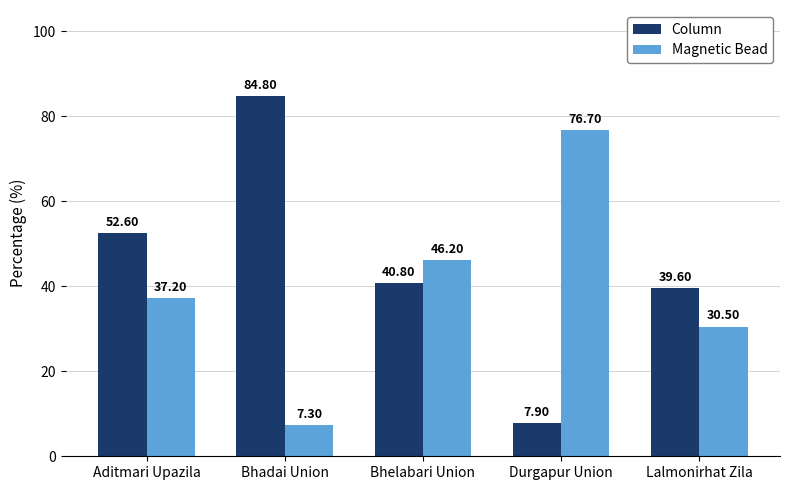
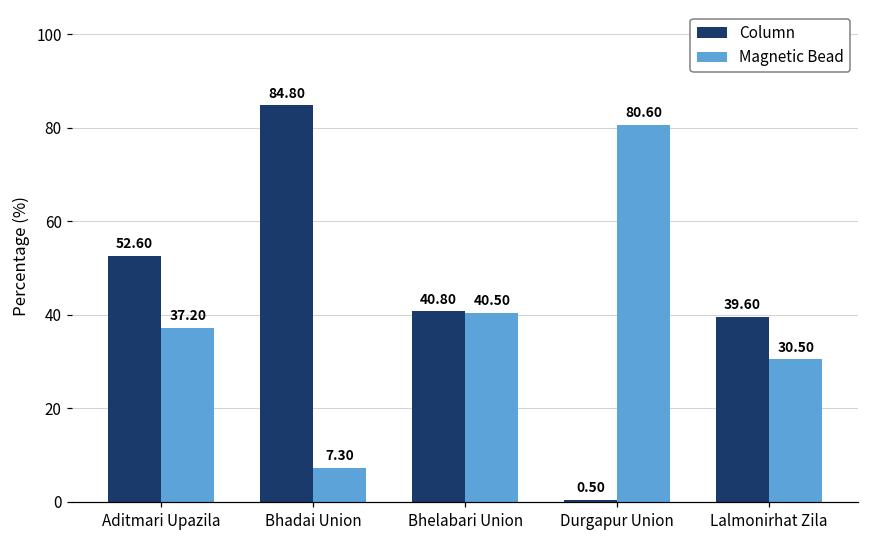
  {
    "Column": {
      "Aditmari Upazila": 52.60,
      "Bhadai Union": 84.80,
      "Bhelabari Union": 40.80,
-     "Durgapur Union": 7.90,
+     "Durgapur Union": 0.50,
      "Lalmonirhat Zila": 39.60
    },
    "Magnetic Bead": {
      "Aditmari Upazila": 37.20,
      "Bhadai Union": 7.30,
-     "Bhelabari Union": 46.20,
-     "Durgapur Union": 76.70,
+     "Bhelabari Union": 40.50,
+     "Durgapur Union": 80.60,
      "Lalmonirhat Zila": 30.50
    }
  }
